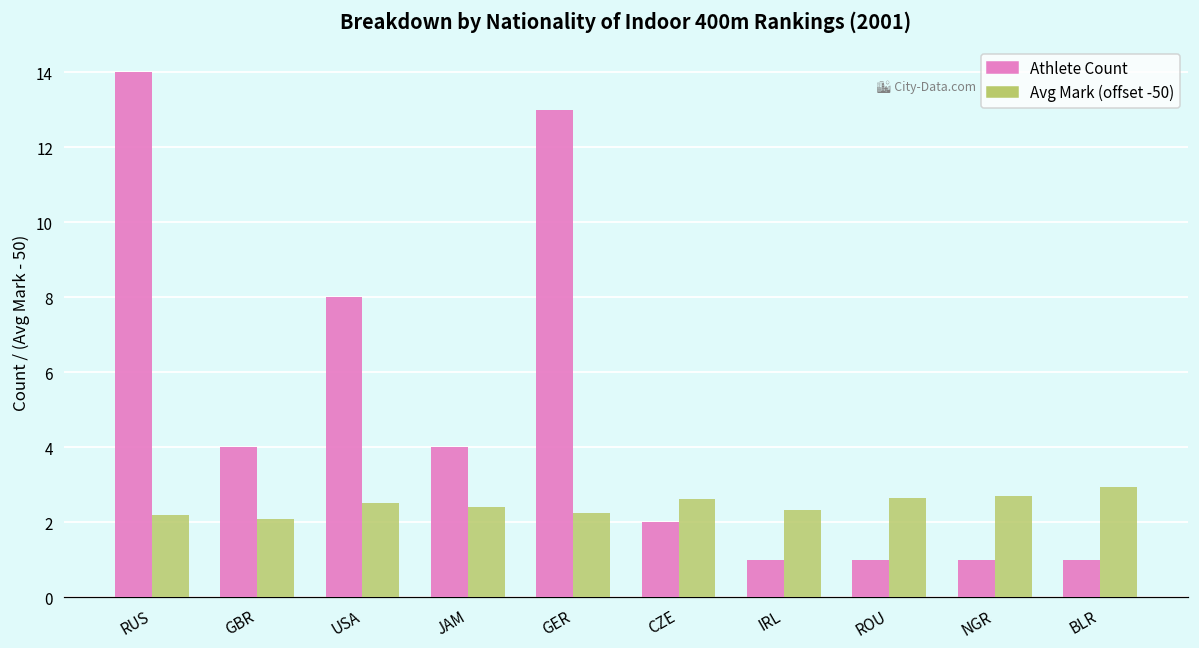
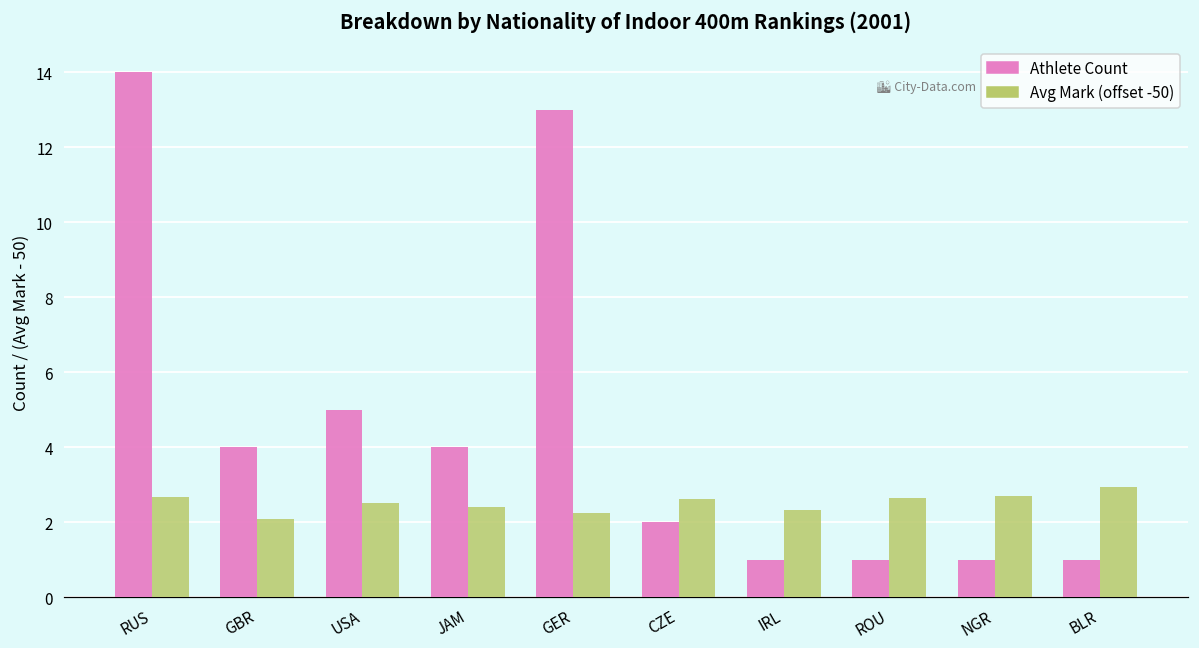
  {
    "Athlete Count": {
      "RUS": 14,
      "GBR": 4,
-     "USA": 8,
+     "USA": 5,
      "JAM": 4,
      "GER": 13,
      "CZE": 2,
      "IRL": 1,
      "ROU": 1,
      "NGR": 1,
      "BLR": 1
    },
    "Avg Mark (offset -50)": {
-     "RUS": 2.2,
+     "RUS": 2.7,
      "GBR": 2.1,
      "USA": 2.5,
      "JAM": 2.4,
      "GER": 2.2,
      "CZE": 2.6,
      "IRL": 2.3,
      "ROU": 2.6,
      "NGR": 2.7,
      "BLR": 2.9
    }
  }
